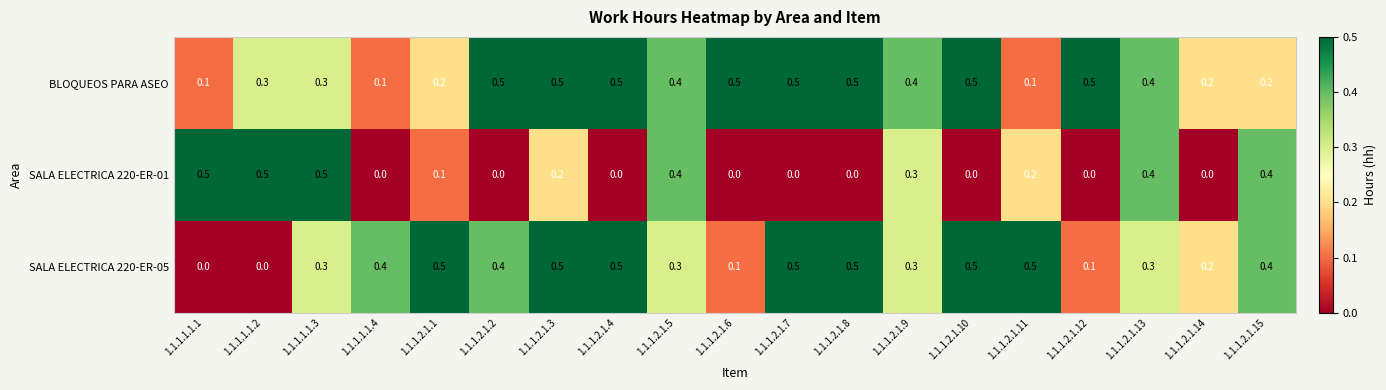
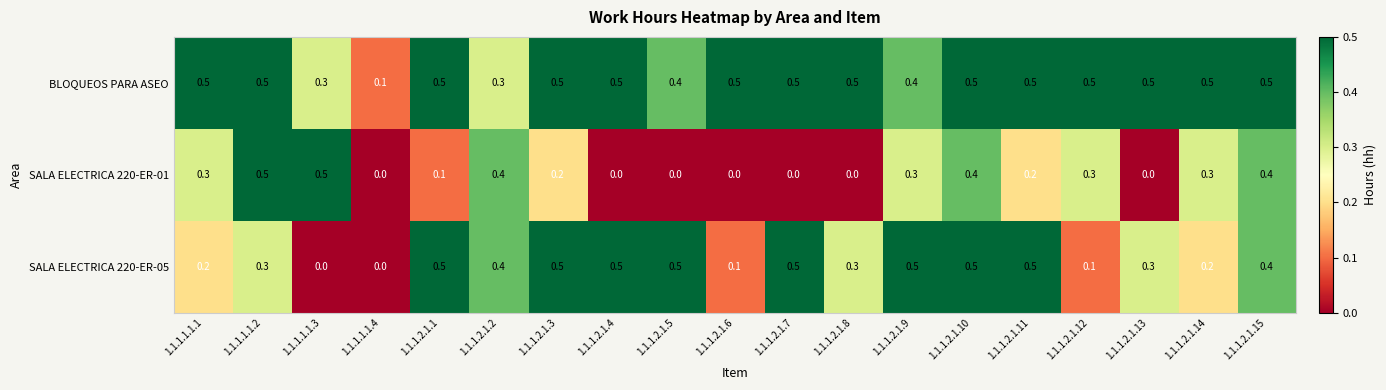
  {
    "BLOQUEOS PARA ASEO": {
-     "1.1.1.1.1.1": 0.1,
-     "1.1.1.1.1.2": 0.3,
+     "1.1.1.1.1.1": 0.5,
+     "1.1.1.1.1.2": 0.5,
      "1.1.1.1.1.3": 0.3,
      "1.1.1.1.1.4": 0.1,
-     "1.1.1.2.1.1": 0.2,
-     "1.1.1.2.1.2": 0.5,
+     "1.1.1.2.1.1": 0.5,
+     "1.1.1.2.1.2": 0.3,
      "1.1.1.2.1.3": 0.5,
      "1.1.1.2.1.4": 0.5,
      "1.1.1.2.1.5": 0.4,
      "1.1.1.2.1.6": 0.5,
      "1.1.1.2.1.7": 0.5,
      "1.1.1.2.1.8": 0.5,
      "1.1.1.2.1.9": 0.4,
      "1.1.1.2.1.10": 0.5,
-     "1.1.1.2.1.11": 0.1,
+     "1.1.1.2.1.11": 0.5,
      "1.1.1.2.1.12": 0.5,
-     "1.1.1.2.1.13": 0.4,
-     "1.1.1.2.1.14": 0.2,
-     "1.1.1.2.1.15": 0.2
+     "1.1.1.2.1.13": 0.5,
+     "1.1.1.2.1.14": 0.5,
+     "1.1.1.2.1.15": 0.5
    },
    "SALA ELECTRICA 220-ER-01": {
-     "1.1.1.1.1.1": 0.5,
+     "1.1.1.1.1.1": 0.3,
      "1.1.1.1.1.2": 0.5,
      "1.1.1.1.1.3": 0.5,
      "1.1.1.1.1.4": 0.0,
      "1.1.1.2.1.1": 0.1,
-     "1.1.1.2.1.2": 0.0,
+     "1.1.1.2.1.2": 0.4,
      "1.1.1.2.1.3": 0.2,
      "1.1.1.2.1.4": 0.0,
-     "1.1.1.2.1.5": 0.4,
+     "1.1.1.2.1.5": 0.0,
      "1.1.1.2.1.6": 0.0,
      "1.1.1.2.1.7": 0.0,
      "1.1.1.2.1.8": 0.0,
      "1.1.1.2.1.9": 0.3,
-     "1.1.1.2.1.10": 0.0,
+     "1.1.1.2.1.10": 0.4,
      "1.1.1.2.1.11": 0.2,
-     "1.1.1.2.1.12": 0.0,
-     "1.1.1.2.1.13": 0.4,
-     "1.1.1.2.1.14": 0.0,
+     "1.1.1.2.1.12": 0.3,
+     "1.1.1.2.1.13": 0.0,
+     "1.1.1.2.1.14": 0.3,
      "1.1.1.2.1.15": 0.4
    },
    "SALA ELECTRICA 220-ER-05": {
-     "1.1.1.1.1.1": 0.0,
-     "1.1.1.1.1.2": 0.0,
-     "1.1.1.1.1.3": 0.3,
-     "1.1.1.1.1.4": 0.4,
+     "1.1.1.1.1.1": 0.2,
+     "1.1.1.1.1.2": 0.3,
+     "1.1.1.1.1.3": 0.0,
+     "1.1.1.1.1.4": 0.0,
      "1.1.1.2.1.1": 0.5,
      "1.1.1.2.1.2": 0.4,
      "1.1.1.2.1.3": 0.5,
      "1.1.1.2.1.4": 0.5,
-     "1.1.1.2.1.5": 0.3,
+     "1.1.1.2.1.5": 0.5,
      "1.1.1.2.1.6": 0.1,
      "1.1.1.2.1.7": 0.5,
-     "1.1.1.2.1.8": 0.5,
-     "1.1.1.2.1.9": 0.3,
+     "1.1.1.2.1.8": 0.3,
+     "1.1.1.2.1.9": 0.5,
      "1.1.1.2.1.10": 0.5,
      "1.1.1.2.1.11": 0.5,
      "1.1.1.2.1.12": 0.1,
      "1.1.1.2.1.13": 0.3,
      "1.1.1.2.1.14": 0.2,
      "1.1.1.2.1.15": 0.4
    }
  }
